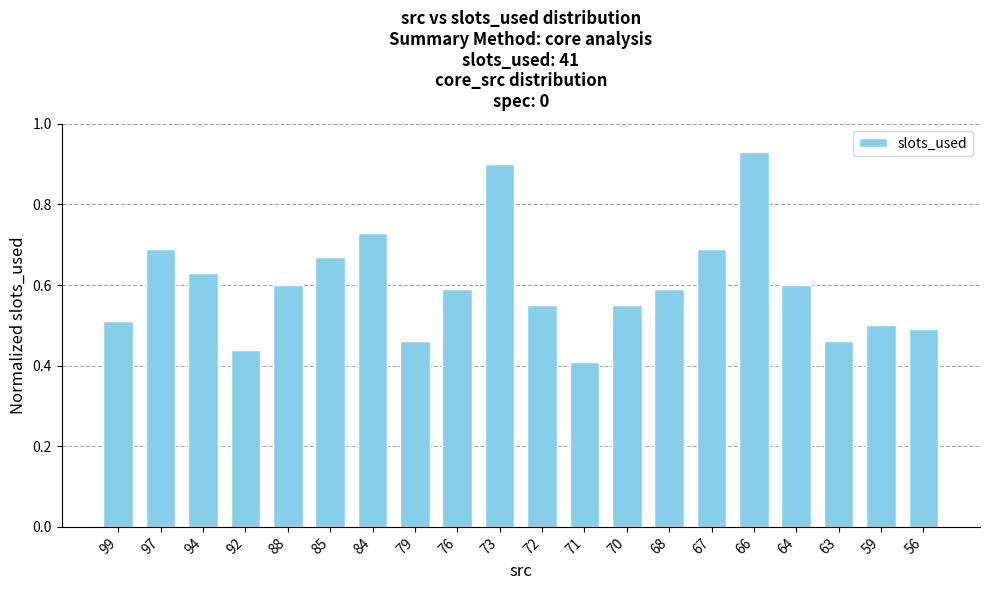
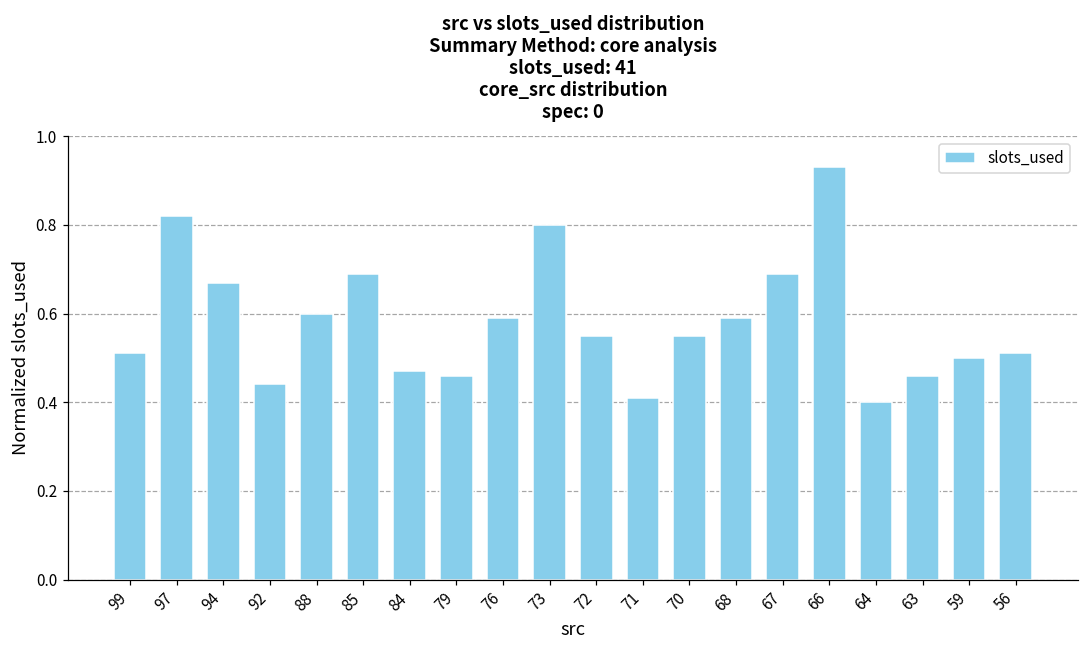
  {
    "99": 0.51,
-   "97": 0.69,
-   "94": 0.63,
+   "97": 0.82,
+   "94": 0.67,
    "92": 0.44,
    "88": 0.60,
-   "85": 0.67,
-   "84": 0.73,
+   "85": 0.69,
+   "84": 0.47,
    "79": 0.46,
    "76": 0.59,
-   "73": 0.9,
+   "73": 0.8,
    "72": 0.55,
    "71": 0.41,
    "70": 0.55,
    "68": 0.59,
    "67": 0.69,
    "66": 0.93,
-   "64": 0.6,
+   "64": 0.4,
    "63": 0.46,
    "59": 0.50,
-   "56": 0.49
+   "56": 0.51
  }
